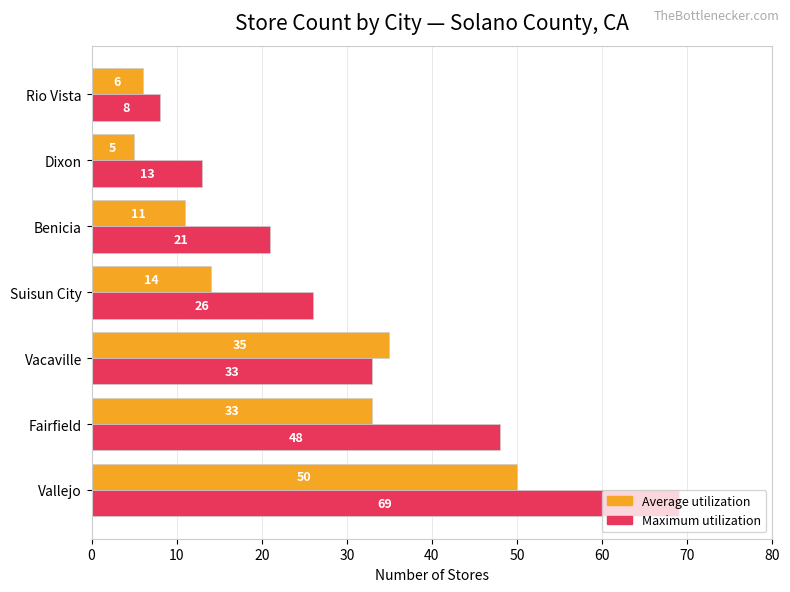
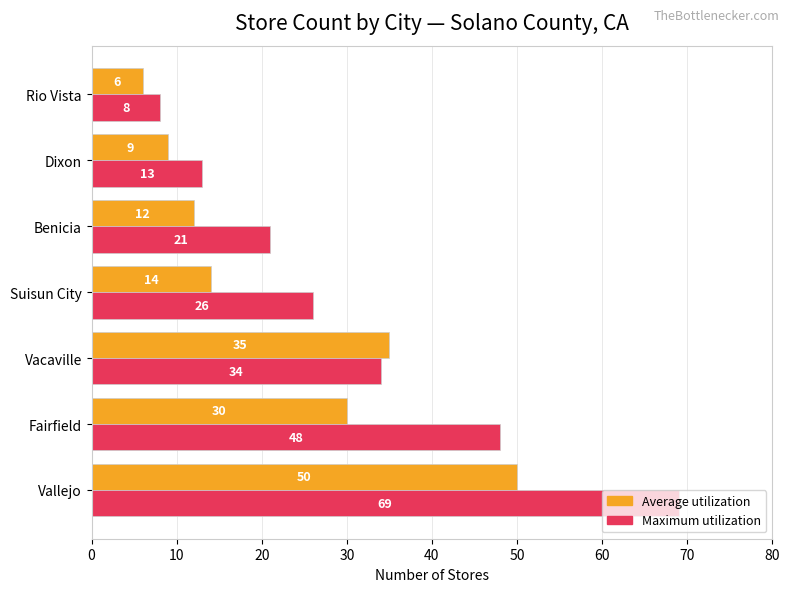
  {
    "Average utilization": {
      "Rio Vista": 6,
-     "Dixon": 5,
-     "Benicia": 11,
+     "Dixon": 9,
+     "Benicia": 12,
      "Suisun City": 14,
      "Vacaville": 35,
-     "Fairfield": 33,
+     "Fairfield": 30,
      "Vallejo": 50
    },
    "Maximum utilization": {
      "Rio Vista": 8,
      "Dixon": 13,
      "Benicia": 21,
      "Suisun City": 26,
-     "Vacaville": 33,
+     "Vacaville": 34,
      "Fairfield": 48
    }
  }
